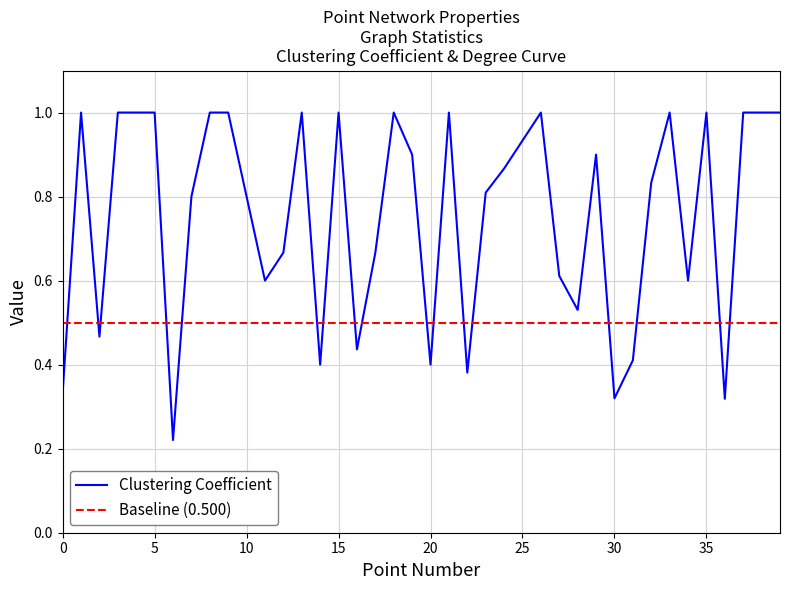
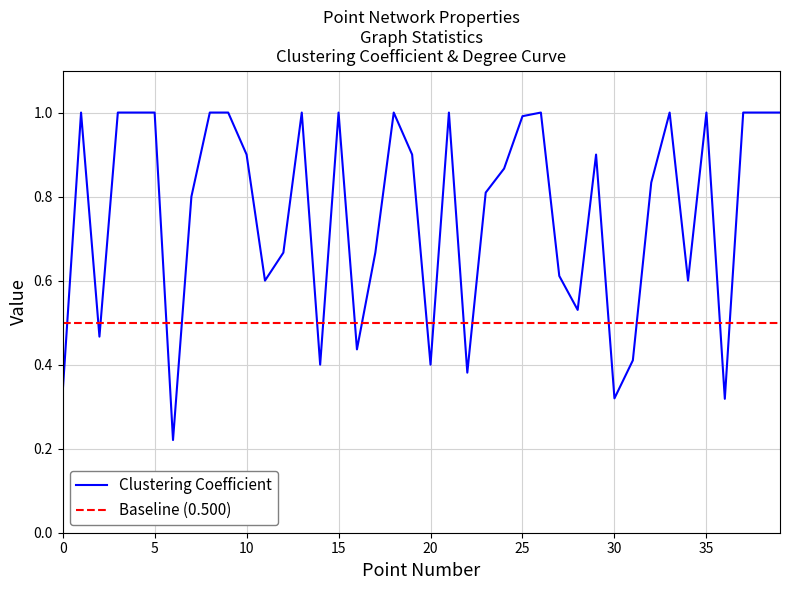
  {
    "0": 0.33,
    "5": 1.00,
-   "10": 0.8,
+   "10": 0.9,
    "15": 1.00,
    "20": 0.40,
-   "25": 0.93,
+   "25": 0.99,
    "30": 0.32,
    "35": 1.00
  }
